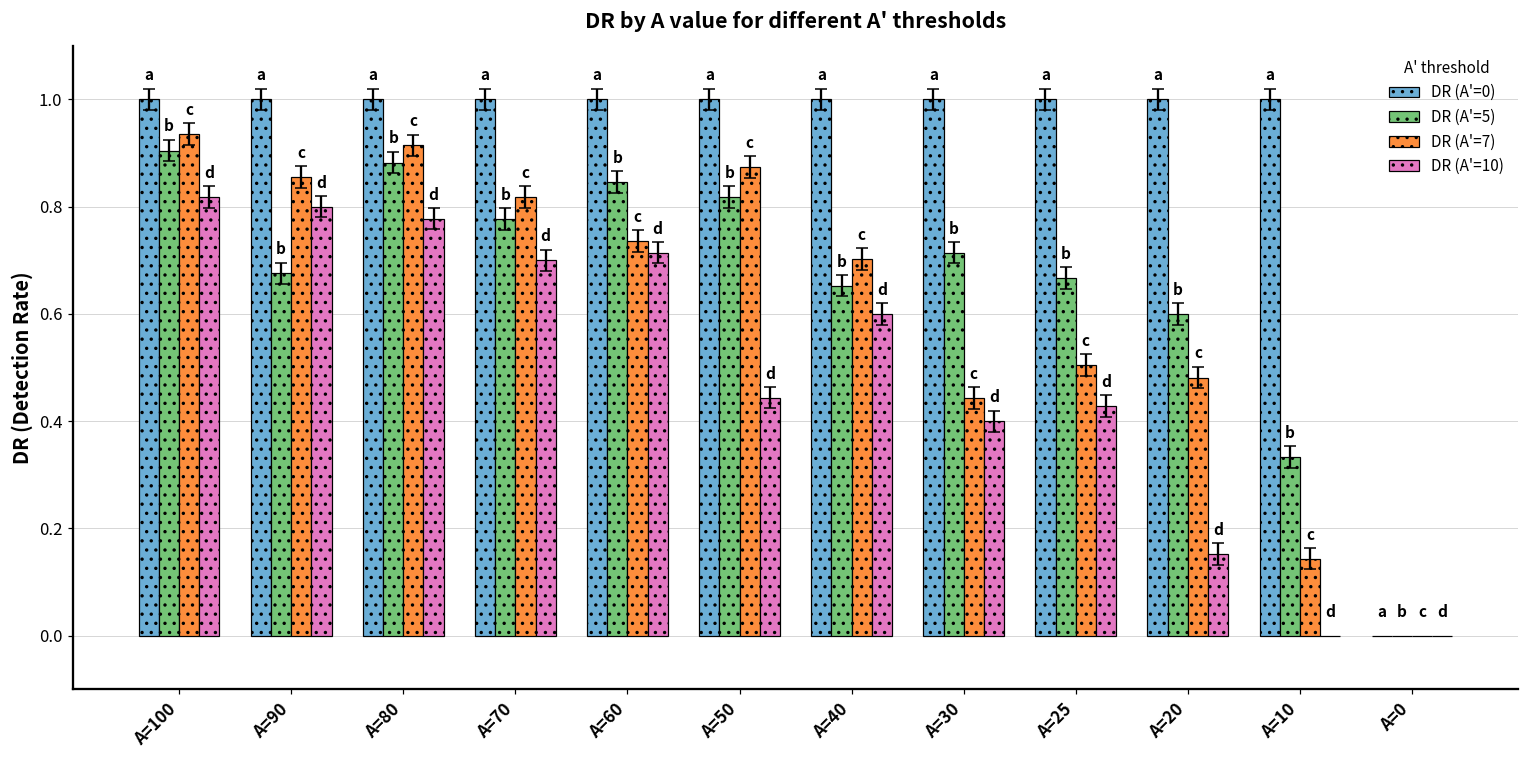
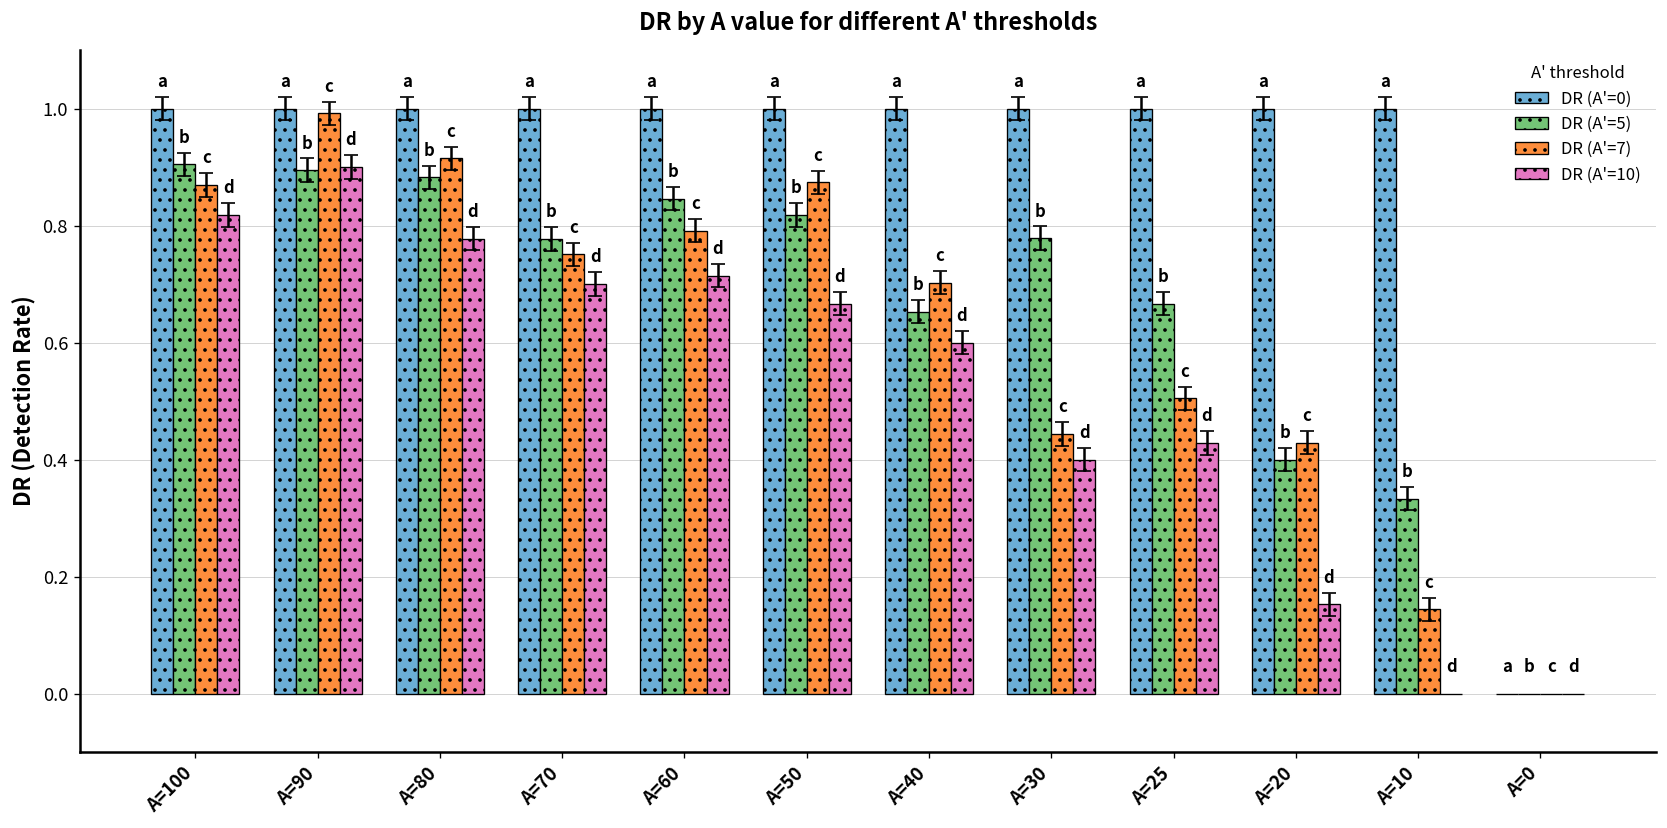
  {
    "DR (A'=0)": {
      "A=100": 1.00,
      "A=90": 1.00,
      "A=80": 1.00,
      "A=70": 1.00,
      "A=60": 1.00,
      "A=50": 1.00,
      "A=40": 1.00,
      "A=30": 1.00,
      "A=25": 1.00,
      "A=20": 1.00,
      "A=10": 1.00,
      "A=0": 0.00
    },
    "DR (A'=5)": {
      "A=100": 0.90,
-     "A=90": 0.68,
+     "A=90": 0.89,
      "A=80": 0.88,
      "A=70": 0.78,
      "A=60": 0.85,
      "A=50": 0.82,
      "A=40": 0.65,
-     "A=30": 0.71,
+     "A=30": 0.78,
      "A=25": 0.67,
-     "A=20": 0.6,
+     "A=20": 0.4,
      "A=10": 0.33,
      "A=0": 0.00
    },
    "DR (A'=7)": {
-     "A=100": 0.94,
-     "A=90": 0.86,
+     "A=100": 0.87,
+     "A=90": 0.99,
      "A=80": 0.91,
-     "A=70": 0.82,
-     "A=60": 0.74,
+     "A=70": 0.75,
+     "A=60": 0.79,
      "A=50": 0.87,
      "A=40": 0.70,
      "A=30": 0.44,
      "A=25": 0.50,
-     "A=20": 0.48,
+     "A=20": 0.43,
      "A=10": 0.14,
      "A=0": 0.00
    },
    "DR (A'=10)": {
      "A=100": 0.82,
-     "A=90": 0.8,
+     "A=90": 0.9,
      "A=80": 0.78,
      "A=70": 0.70,
      "A=60": 0.71,
-     "A=50": 0.44,
+     "A=50": 0.67,
      "A=40": 0.60,
      "A=30": 0.40,
      "A=25": 0.43,
      "A=20": 0.15,
      "A=10": 0.00,
      "A=0": 0.00
    }
  }
